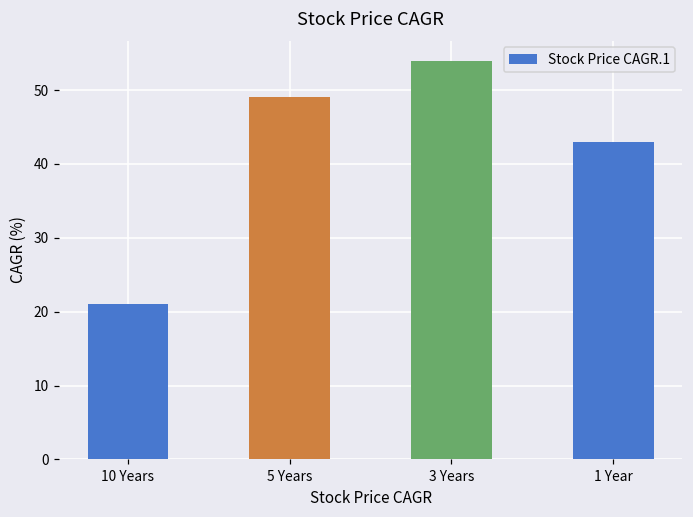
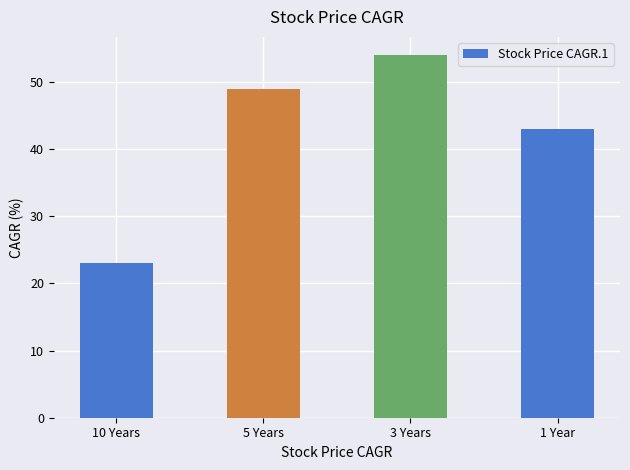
  {
-   "10 Years": 21,
+   "10 Years": 23,
    "5 Years": 49,
    "3 Years": 54,
    "1 Year": 43
  }
